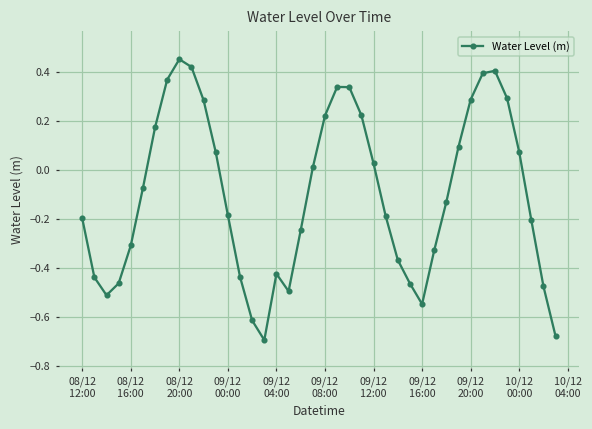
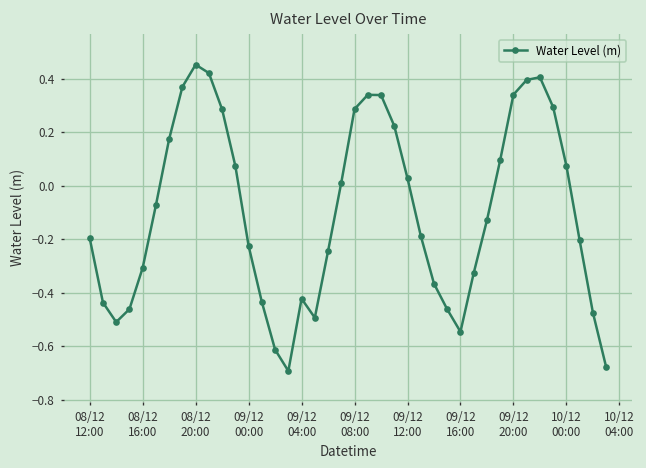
  {
    "08/12 12:00": -0.20,
    "08/12 16:00": -0.31,
    "08/12 20:00": 0.45,
-   "09/12 00:00": -0.18,
+   "09/12 00:00": -0.23,
    "09/12 04:00": -0.42,
-   "09/12 08:00": 0.22,
+   "09/12 08:00": 0.29,
    "09/12 12:00": 0.03,
    "09/12 16:00": -0.55,
-   "09/12 20:00": 0.29,
+   "09/12 20:00": 0.34,
    "10/12 00:00": 0.07
  }
